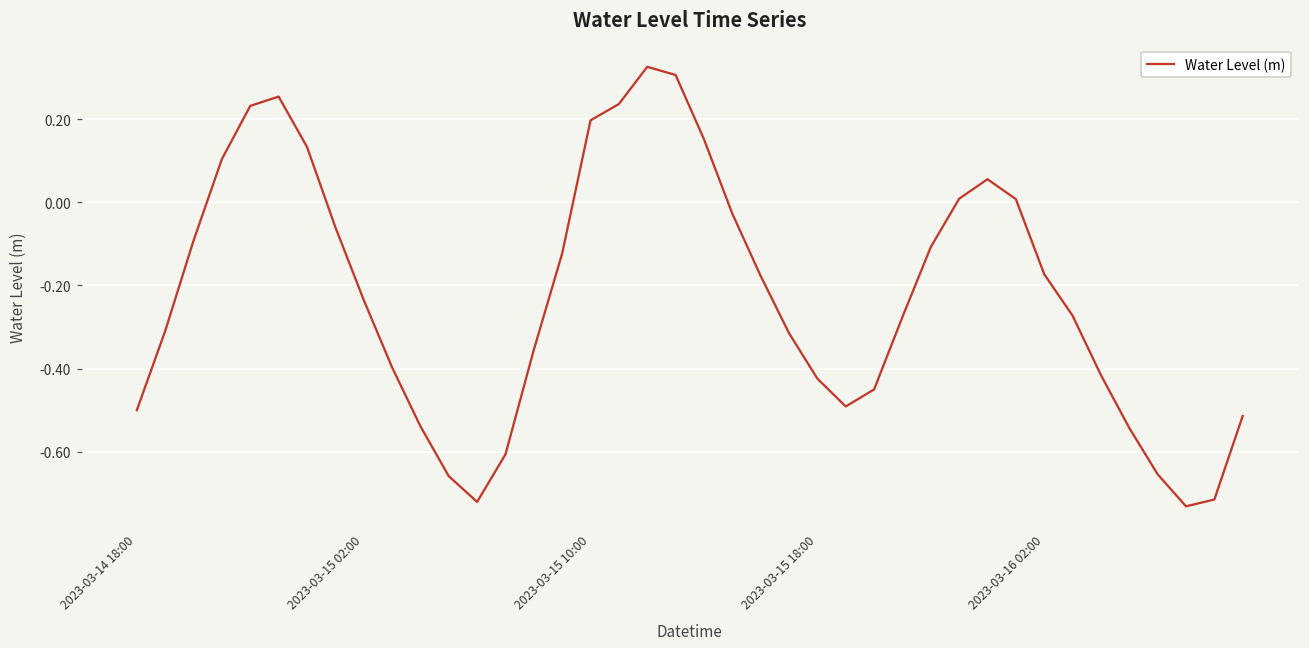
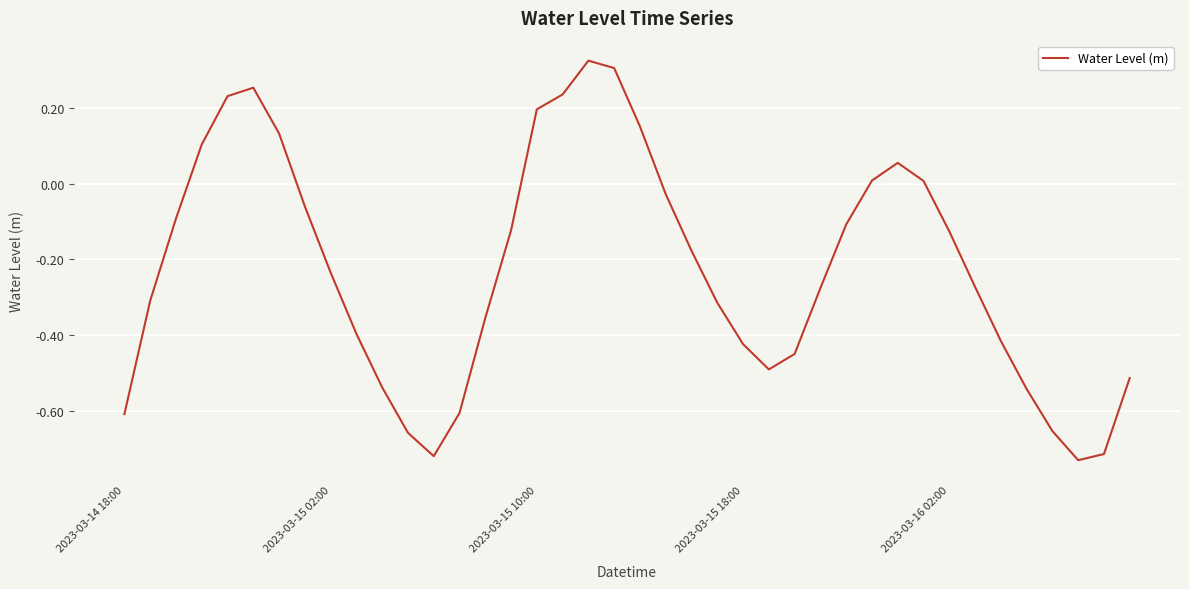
  {
-   "2023-03-14 18:00": -0.50,
+   "2023-03-14 18:00": -0.61,
    "2023-03-15 02:00": -0.23,
    "2023-03-15 10:00": 0.20,
    "2023-03-15 18:00": -0.42,
-   "2023-03-16 02:00": -0.17
+   "2023-03-16 02:00": -0.13
  }
